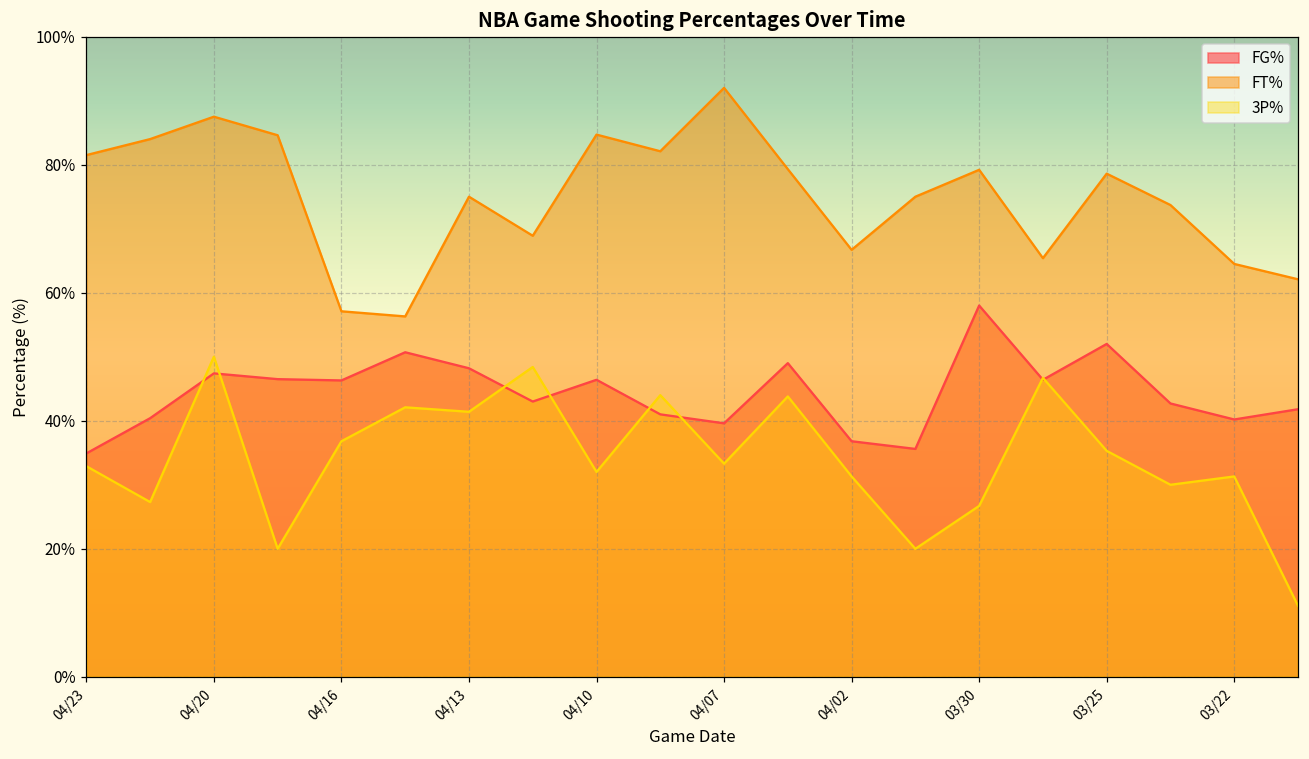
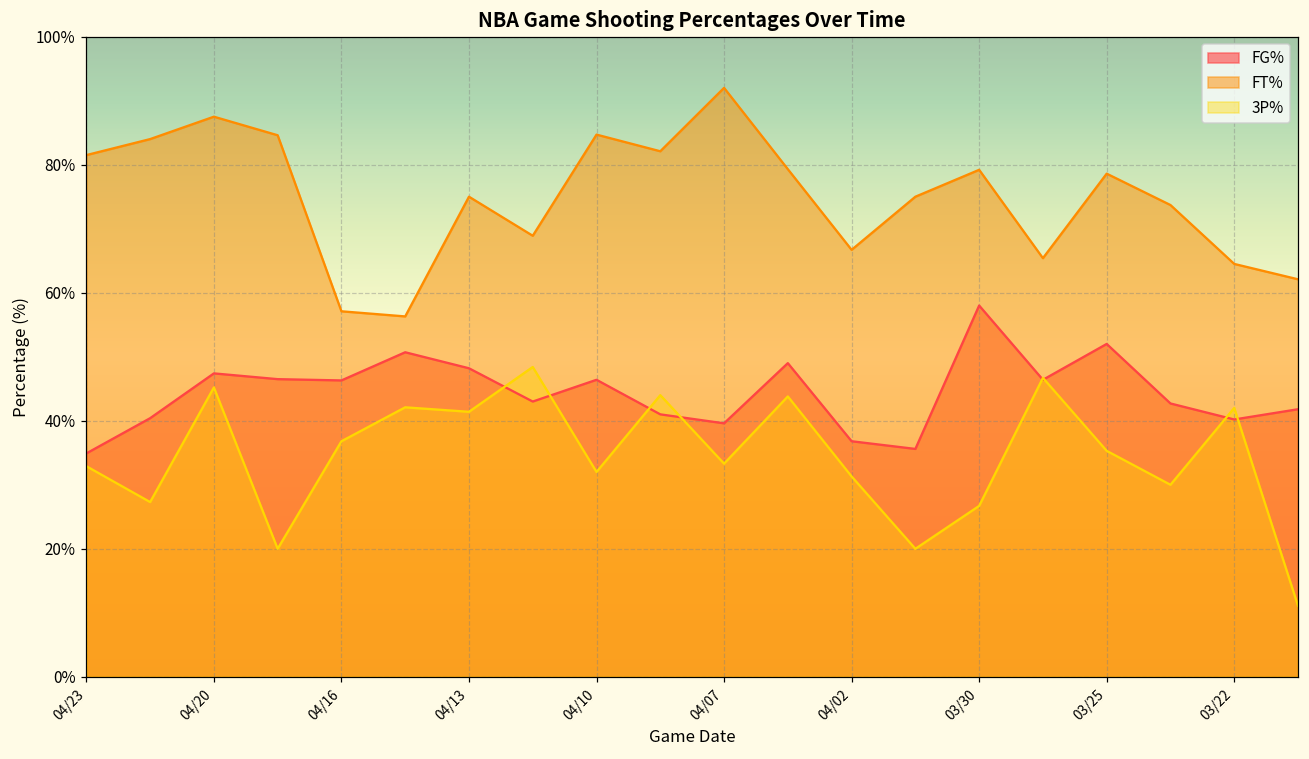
  {
    "FG%": {
      "04/23": "35%",
      "04/20": "47%",
      "04/16": "46%",
      "04/13": "48%",
      "04/10": "46%",
      "04/07": "40%",
      "04/02": "37%",
      "03/30": "58%",
      "03/25": "52%",
      "03/22": "40%"
    },
    "FT%": {
      "04/23": "82%",
      "04/20": "88%",
      "04/16": "57%",
      "04/13": "75%",
      "04/10": "85%",
      "04/07": "92%",
      "04/02": "67%",
      "03/30": "79%",
      "03/25": "79%",
      "03/22": "65%"
    },
    "3P%": {
      "04/23": "33%",
-     "04/20": "50%",
+     "04/20": "45%",
      "04/16": "37%",
      "04/13": "41%",
      "04/10": "32%",
      "04/07": "33%",
      "04/02": "31%",
      "03/30": "27%",
      "03/25": "35%",
-     "03/22": "31%"
+     "03/22": "42%"
    }
  }
